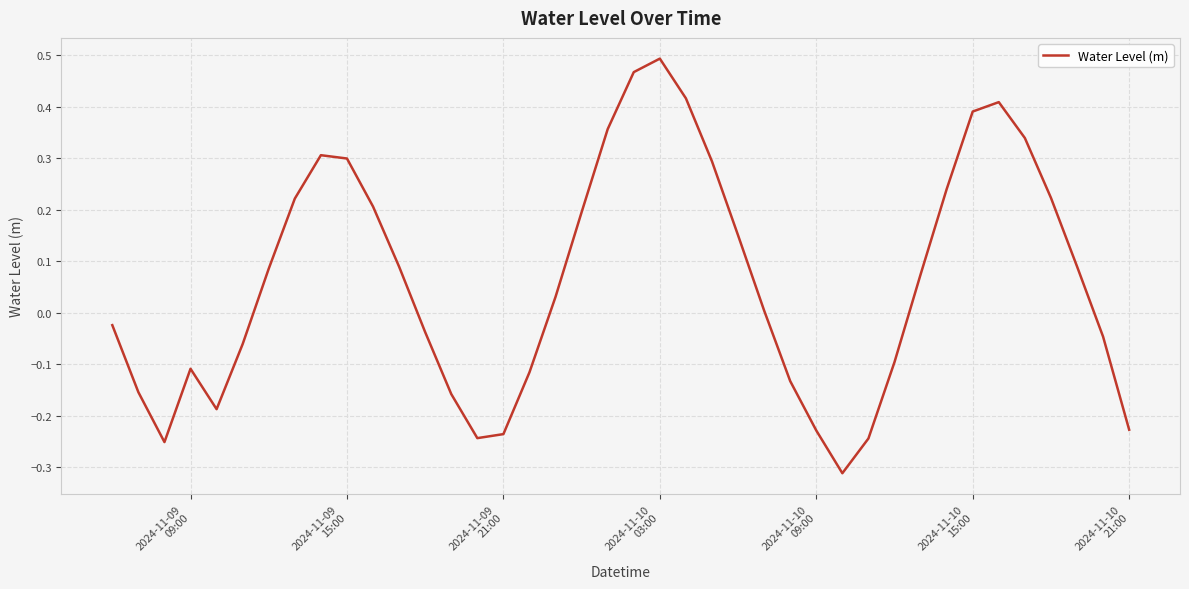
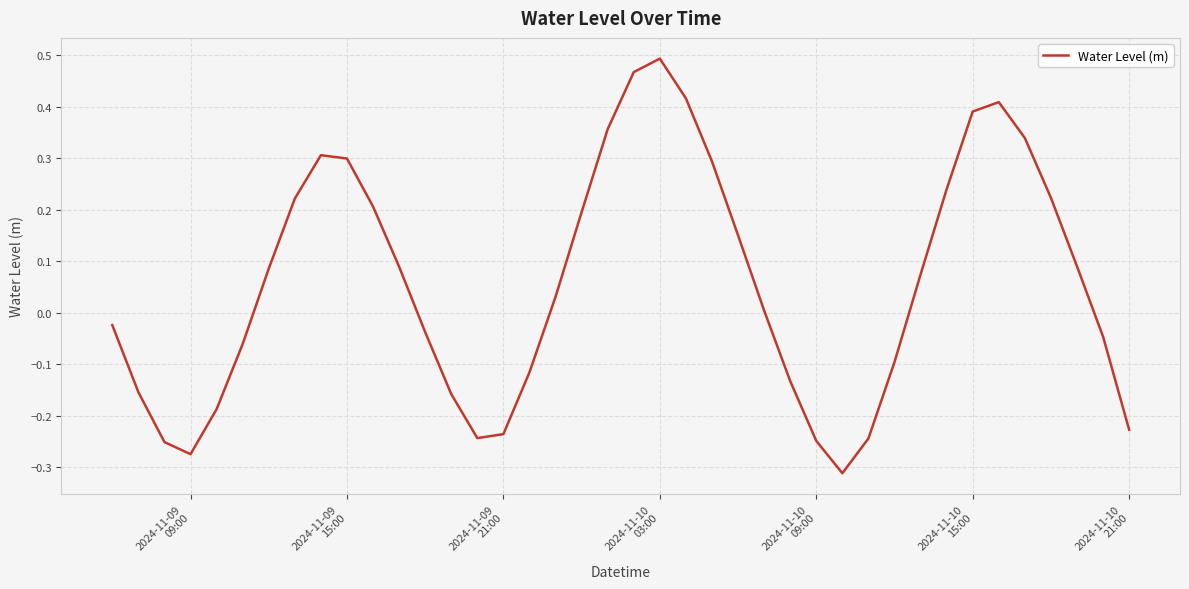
  {
-   "2024-11-09 09:00": -0.11,
+   "2024-11-09 09:00": -0.27,
    "2024-11-09 15:00": 0.30,
    "2024-11-09 21:00": -0.24,
    "2024-11-10 03:00": 0.49,
-   "2024-11-10 09:00": -0.23,
+   "2024-11-10 09:00": -0.25,
    "2024-11-10 15:00": 0.39,
    "2024-11-10 21:00": -0.23
  }
